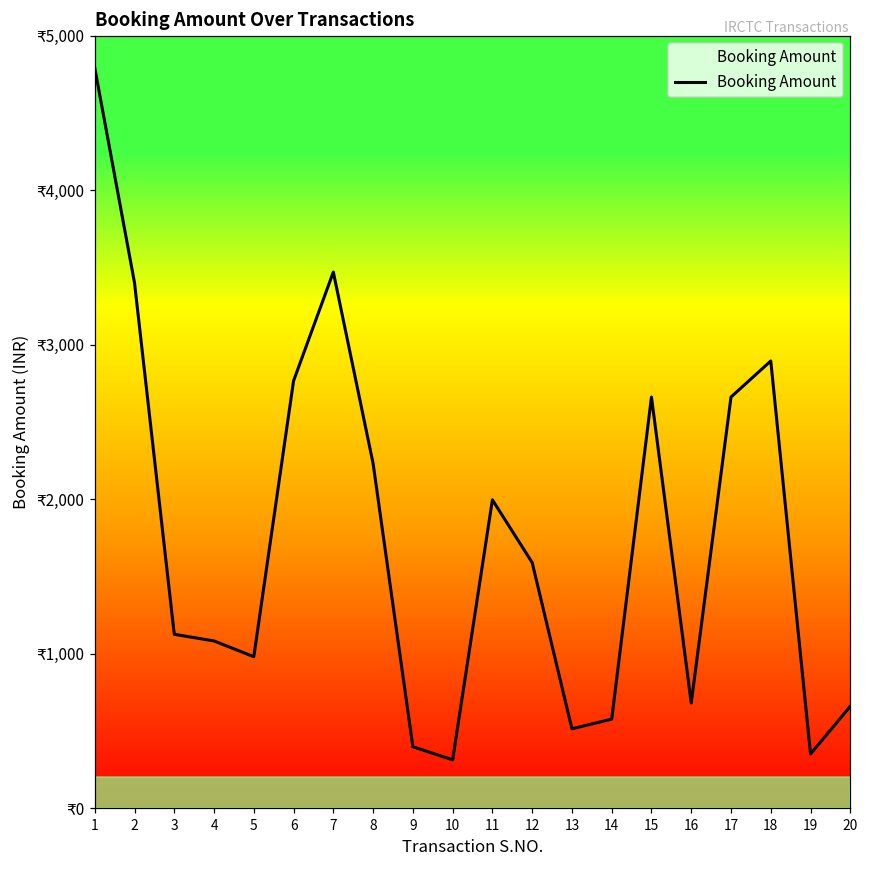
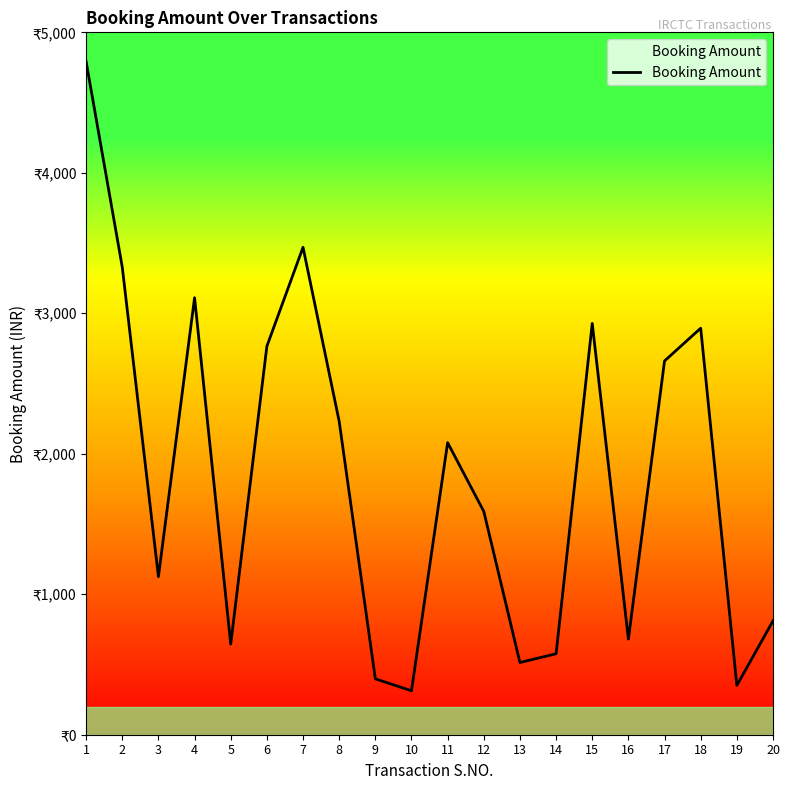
  {
    "1": "₹4,790",
-   "2": "₹3,400",
+   "2": "₹3,330",
    "3": "₹1,130",
-   "4": "₹1,080",
-   "5": "₹980",
+   "4": "₹3,110",
+   "5": "₹640",
    "6": "₹2,770",
    "7": "₹3,470",
    "8": "₹2,230",
    "9": "₹400",
    "10": "₹310",
-   "11": "₹2,000",
+   "11": "₹2,080",
    "12": "₹1,590",
    "13": "₹510",
    "14": "₹580",
-   "15": "₹2,660",
+   "15": "₹2,930",
    "16": "₹680",
    "17": "₹2,660",
    "18": "₹2,890",
    "19": "₹350",
-   "20": "₹660"
+   "20": "₹810"
  }
